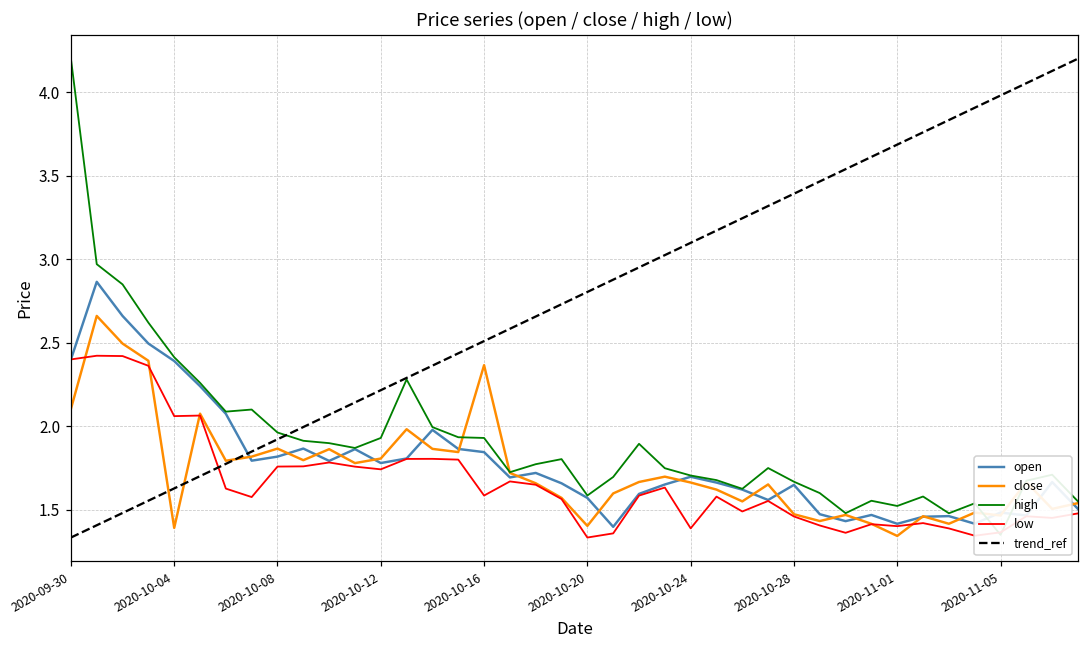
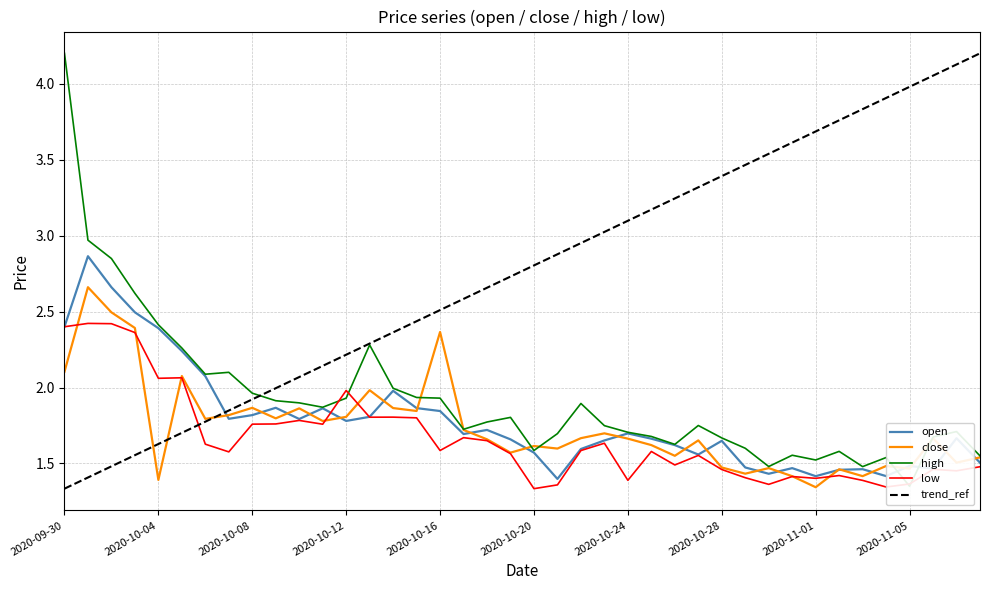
  {
    "open": {
      "2020-10-04": 2.39,
      "2020-10-08": 1.82,
      "2020-10-12": 1.78,
      "2020-10-16": 1.85,
      "2020-10-28": 1.65
    },
    "close": {
      "2020-09-30": 2.10,
      "2020-10-04": 1.39,
      "2020-10-08": 1.87,
      "2020-10-12": 1.81,
      "2020-10-16": 2.37,
-     "2020-10-20": 1.40,
+     "2020-10-20": 1.61,
      "2020-10-24": 1.66,
      "2020-11-01": 1.34
    },
    "high": {
      "2020-09-30": 4.20,
      "2020-10-04": 2.41,
      "2020-10-08": 1.96,
      "2020-10-12": 1.93,
      "2020-10-16": 1.93,
      "2020-10-28": 1.67,
      "2020-11-01": 1.52
    },
    "low": {
      "2020-10-04": 2.06,
      "2020-10-08": 1.76,
-     "2020-10-12": 1.74,
+     "2020-10-12": 1.98,
      "2020-10-16": 1.59,
      "2020-10-20": 1.33,
      "2020-10-24": 1.39
    },
    "trend_ref": {
      "2020-09-30": 1.33
    }
  }
